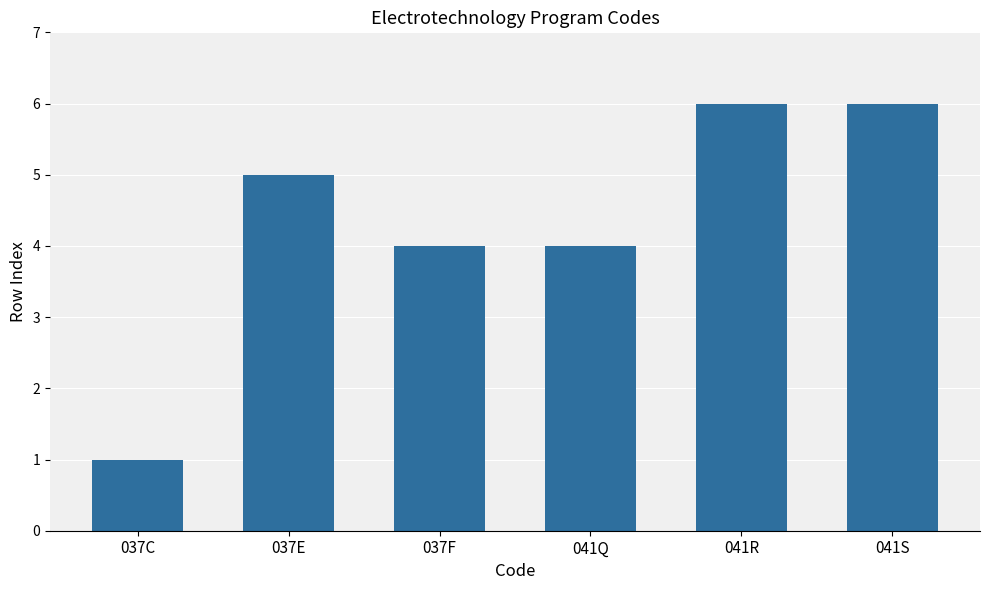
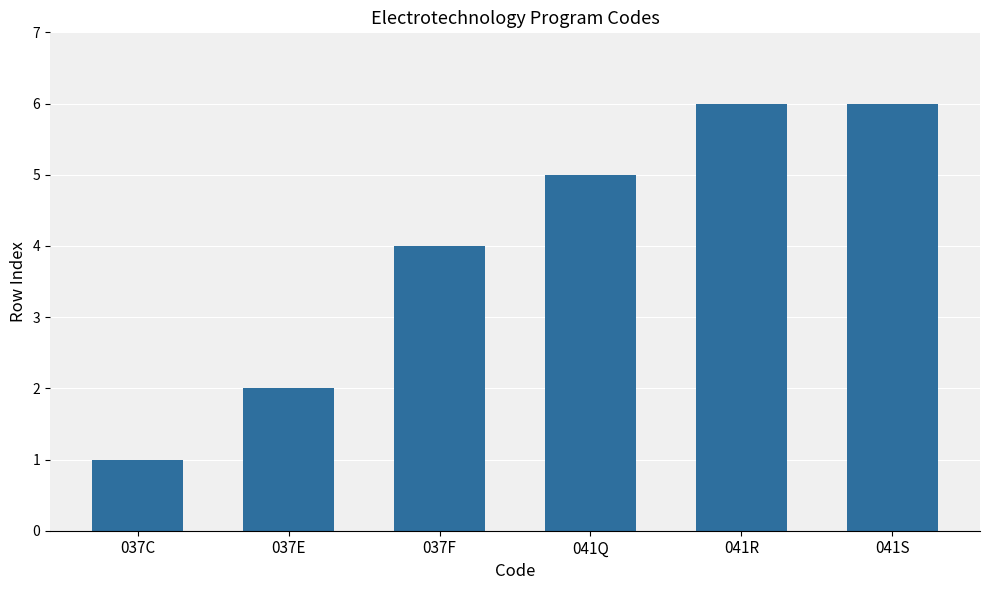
  {
    "037C": 1,
-   "037E": 5,
+   "037E": 2,
    "037F": 4,
-   "041Q": 4,
+   "041Q": 5,
    "041R": 6,
    "041S": 6
  }
